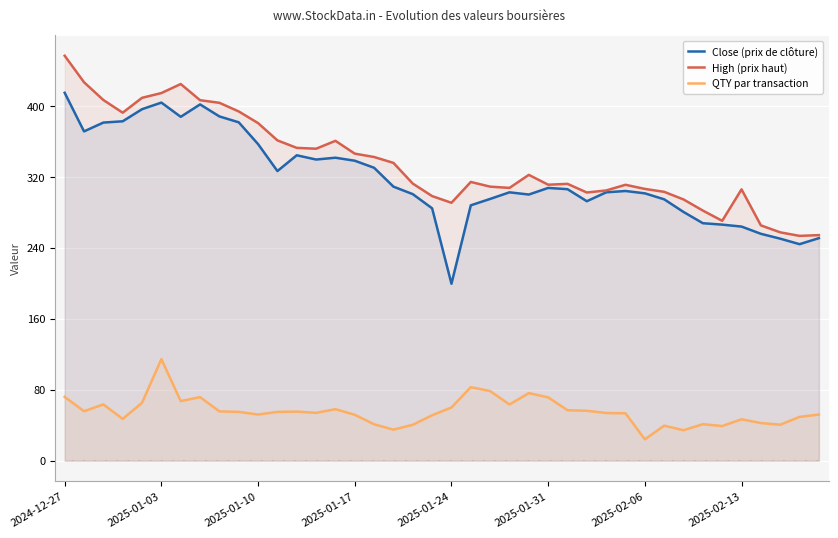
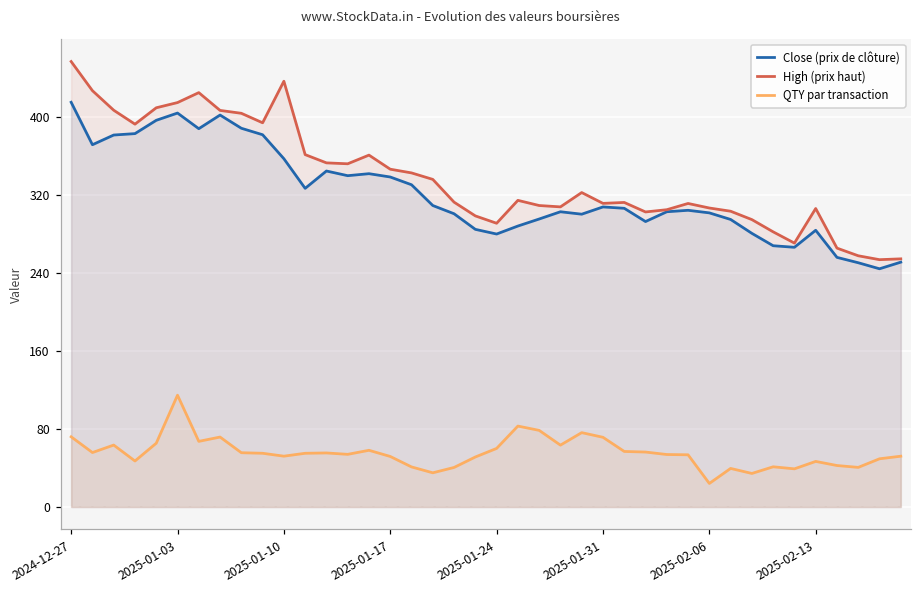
  {
    "Close (prix de clôture)": {
      "2024-12-27": 420,
      "2025-01-03": 400,
      "2025-01-10": 360,
      "2025-01-17": 340,
-     "2025-01-24": 200,
+     "2025-01-24": 280,
      "2025-01-31": 310,
      "2025-02-06": 300,
-     "2025-02-13": 260
+     "2025-02-13": 280
    },
    "High (prix haut)": {
      "2024-12-27": 460,
      "2025-01-03": 410,
-     "2025-01-10": 380,
+     "2025-01-10": 440,
      "2025-01-17": 350,
      "2025-01-24": 290,
      "2025-01-31": 310,
      "2025-02-06": 310,
      "2025-02-13": 310
    },
    "QTY par transaction": {
      "2024-12-27": 70,
      "2025-01-03": 110,
      "2025-01-10": 50,
      "2025-01-17": 50,
      "2025-01-24": 60,
      "2025-01-31": 70,
      "2025-02-06": 20,
      "2025-02-13": 50
    }
  }
